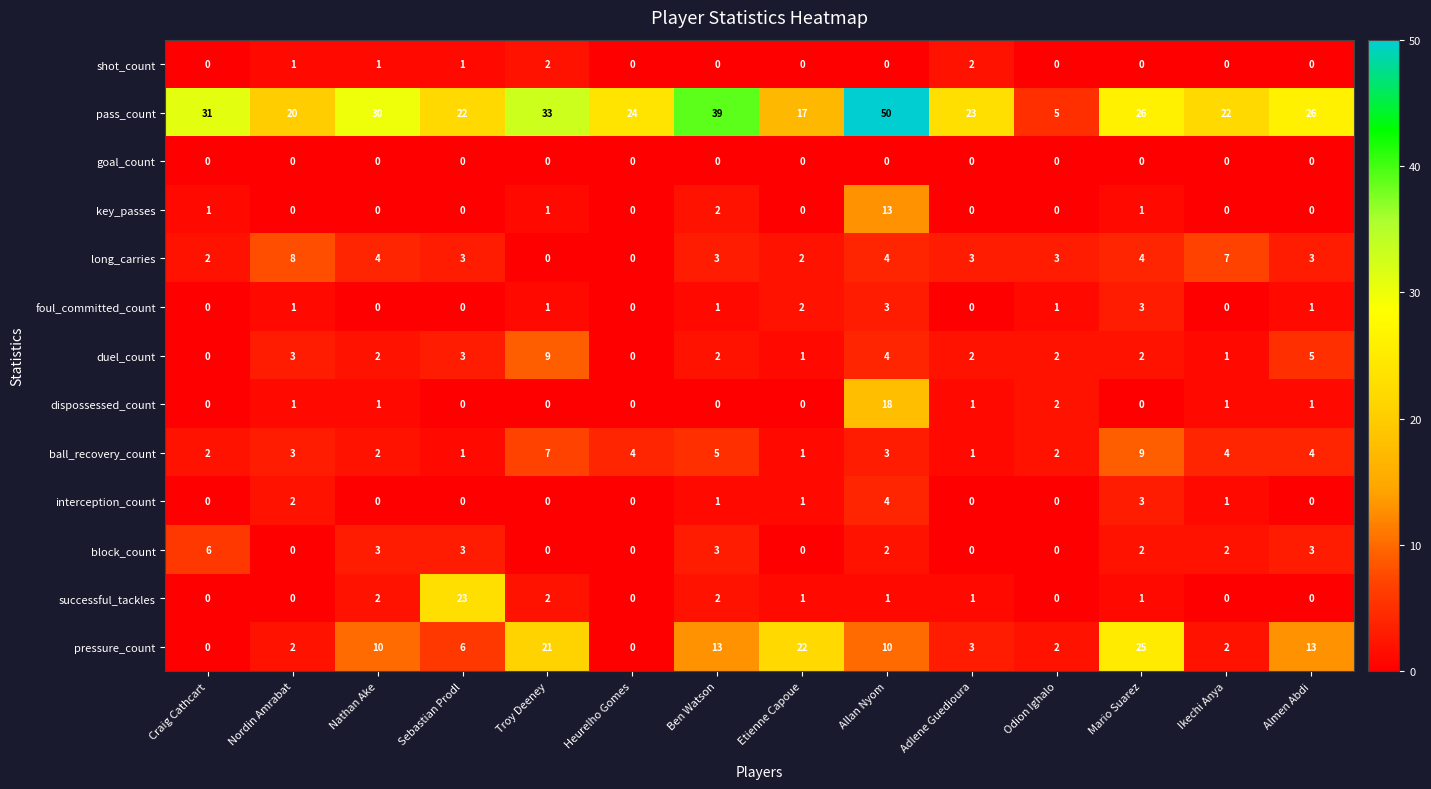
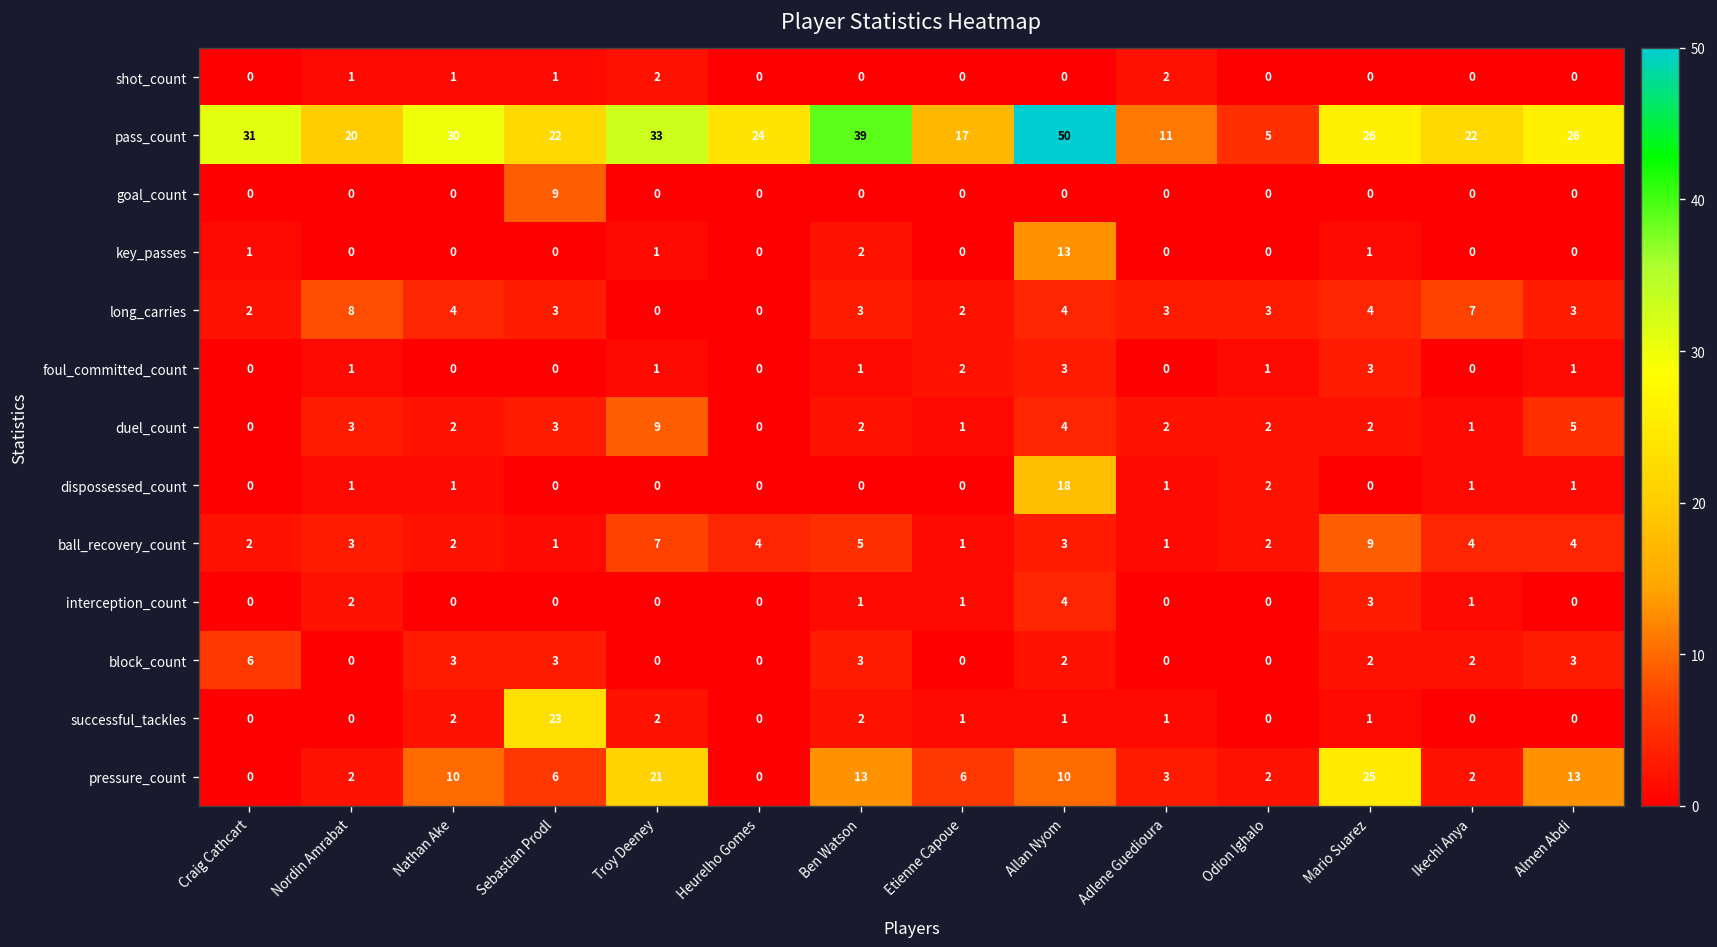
  {
    "shot_count": {
      "Craig Cathcart": 0,
      "Nordin Amrabat": 1,
      "Nathan Ake": 1,
      "Sebastian Prodl": 1,
      "Troy Deeney": 2,
      "Heurelho Gomes": 0,
      "Ben Watson": 0,
      "Etienne Capoue": 0,
      "Allan Nyom": 0,
      "Adlene Guedioura": 2,
      "Odion Ighalo": 0,
      "Mario Suarez": 0,
      "Ikechi Anya": 0,
      "Almen Abdi": 0
    },
    "pass_count": {
      "Craig Cathcart": 31,
      "Nordin Amrabat": 20,
      "Nathan Ake": 30,
      "Sebastian Prodl": 22,
      "Troy Deeney": 33,
      "Heurelho Gomes": 24,
      "Ben Watson": 39,
      "Etienne Capoue": 17,
      "Allan Nyom": 50,
-     "Adlene Guedioura": 23,
+     "Adlene Guedioura": 11,
      "Odion Ighalo": 5,
      "Mario Suarez": 26,
      "Ikechi Anya": 22,
      "Almen Abdi": 26
    },
    "goal_count": {
      "Craig Cathcart": 0,
      "Nordin Amrabat": 0,
      "Nathan Ake": 0,
-     "Sebastian Prodl": 0,
+     "Sebastian Prodl": 9,
      "Troy Deeney": 0,
      "Heurelho Gomes": 0,
      "Ben Watson": 0,
      "Etienne Capoue": 0,
      "Allan Nyom": 0,
      "Adlene Guedioura": 0,
      "Odion Ighalo": 0,
      "Mario Suarez": 0,
      "Ikechi Anya": 0,
      "Almen Abdi": 0
    },
    "key_passes": {
      "Craig Cathcart": 1,
      "Nordin Amrabat": 0,
      "Nathan Ake": 0,
      "Sebastian Prodl": 0,
      "Troy Deeney": 1,
      "Heurelho Gomes": 0,
      "Ben Watson": 2,
      "Etienne Capoue": 0,
      "Allan Nyom": 13,
      "Adlene Guedioura": 0,
      "Odion Ighalo": 0,
      "Mario Suarez": 1,
      "Ikechi Anya": 0,
      "Almen Abdi": 0
    },
    "long_carries": {
      "Craig Cathcart": 2,
      "Nordin Amrabat": 8,
      "Nathan Ake": 4,
      "Sebastian Prodl": 3,
      "Troy Deeney": 0,
      "Heurelho Gomes": 0,
      "Ben Watson": 3,
      "Etienne Capoue": 2,
      "Allan Nyom": 4,
      "Adlene Guedioura": 3,
      "Odion Ighalo": 3,
      "Mario Suarez": 4,
      "Ikechi Anya": 7,
      "Almen Abdi": 3
    },
    "foul_committed_count": {
      "Craig Cathcart": 0,
      "Nordin Amrabat": 1,
      "Nathan Ake": 0,
      "Sebastian Prodl": 0,
      "Troy Deeney": 1,
      "Heurelho Gomes": 0,
      "Ben Watson": 1,
      "Etienne Capoue": 2,
      "Allan Nyom": 3,
      "Adlene Guedioura": 0,
      "Odion Ighalo": 1,
      "Mario Suarez": 3,
      "Ikechi Anya": 0,
      "Almen Abdi": 1
    },
    "duel_count": {
      "Craig Cathcart": 0,
      "Nordin Amrabat": 3,
      "Nathan Ake": 2,
      "Sebastian Prodl": 3,
      "Troy Deeney": 9,
      "Heurelho Gomes": 0,
      "Ben Watson": 2,
      "Etienne Capoue": 1,
      "Allan Nyom": 4,
      "Adlene Guedioura": 2,
      "Odion Ighalo": 2,
      "Mario Suarez": 2,
      "Ikechi Anya": 1,
      "Almen Abdi": 5
    },
    "dispossessed_count": {
      "Craig Cathcart": 0,
      "Nordin Amrabat": 1,
      "Nathan Ake": 1,
      "Sebastian Prodl": 0,
      "Troy Deeney": 0,
      "Heurelho Gomes": 0,
      "Ben Watson": 0,
      "Etienne Capoue": 0,
      "Allan Nyom": 18,
      "Adlene Guedioura": 1,
      "Odion Ighalo": 2,
      "Mario Suarez": 0,
      "Ikechi Anya": 1,
      "Almen Abdi": 1
    },
    "ball_recovery_count": {
      "Craig Cathcart": 2,
      "Nordin Amrabat": 3,
      "Nathan Ake": 2,
      "Sebastian Prodl": 1,
      "Troy Deeney": 7,
      "Heurelho Gomes": 4,
      "Ben Watson": 5,
      "Etienne Capoue": 1,
      "Allan Nyom": 3,
      "Adlene Guedioura": 1,
      "Odion Ighalo": 2,
      "Mario Suarez": 9,
      "Ikechi Anya": 4,
      "Almen Abdi": 4
    },
    "interception_count": {
      "Craig Cathcart": 0,
      "Nordin Amrabat": 2,
      "Nathan Ake": 0,
      "Sebastian Prodl": 0,
      "Troy Deeney": 0,
      "Heurelho Gomes": 0,
      "Ben Watson": 1,
      "Etienne Capoue": 1,
      "Allan Nyom": 4,
      "Adlene Guedioura": 0,
      "Odion Ighalo": 0,
      "Mario Suarez": 3,
      "Ikechi Anya": 1,
      "Almen Abdi": 0
    },
    "block_count": {
      "Craig Cathcart": 6,
      "Nordin Amrabat": 0,
      "Nathan Ake": 3,
      "Sebastian Prodl": 3,
      "Troy Deeney": 0,
      "Heurelho Gomes": 0,
      "Ben Watson": 3,
      "Etienne Capoue": 0,
      "Allan Nyom": 2,
      "Adlene Guedioura": 0,
      "Odion Ighalo": 0,
      "Mario Suarez": 2,
      "Ikechi Anya": 2,
      "Almen Abdi": 3
    },
    "successful_tackles": {
      "Craig Cathcart": 0,
      "Nordin Amrabat": 0,
      "Nathan Ake": 2,
      "Sebastian Prodl": 23,
      "Troy Deeney": 2,
      "Heurelho Gomes": 0,
      "Ben Watson": 2,
      "Etienne Capoue": 1,
      "Allan Nyom": 1,
      "Adlene Guedioura": 1,
      "Odion Ighalo": 0,
      "Mario Suarez": 1,
      "Ikechi Anya": 0,
      "Almen Abdi": 0
    },
    "pressure_count": {
      "Craig Cathcart": 0,
      "Nordin Amrabat": 2,
      "Nathan Ake": 10,
      "Sebastian Prodl": 6,
      "Troy Deeney": 21,
      "Heurelho Gomes": 0,
      "Ben Watson": 13,
-     "Etienne Capoue": 22,
+     "Etienne Capoue": 6,
      "Allan Nyom": 10,
      "Adlene Guedioura": 3,
      "Odion Ighalo": 2,
      "Mario Suarez": 25,
      "Ikechi Anya": 2,
      "Almen Abdi": 13
    }
  }
